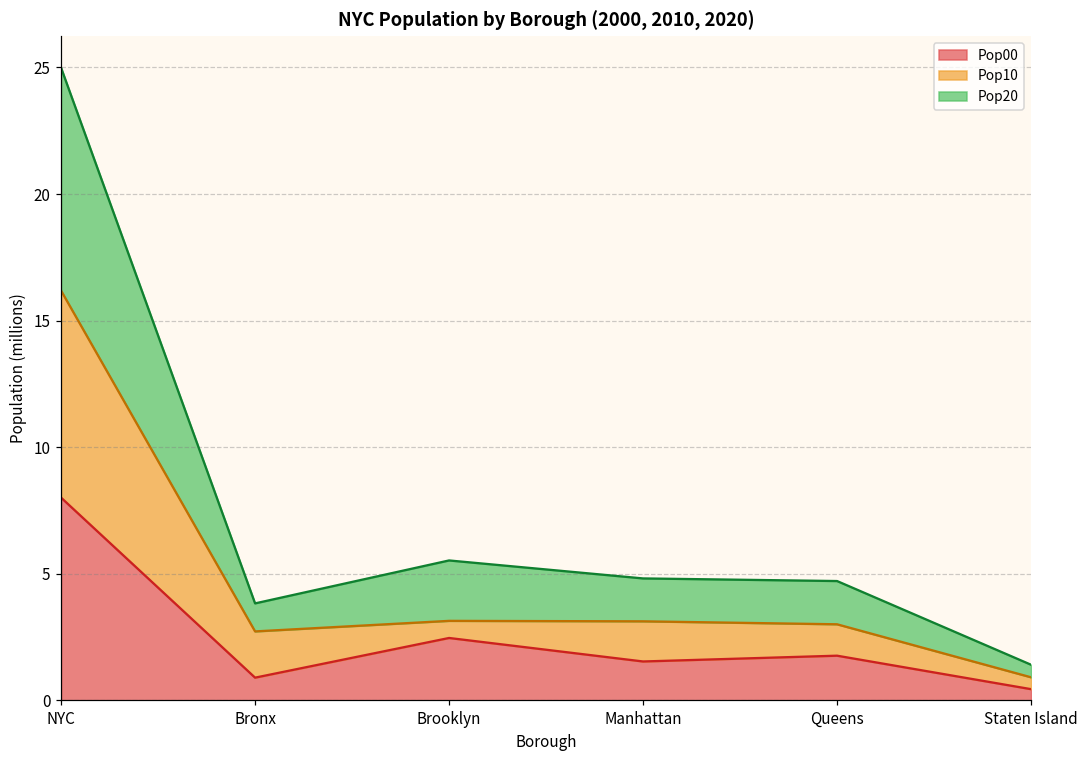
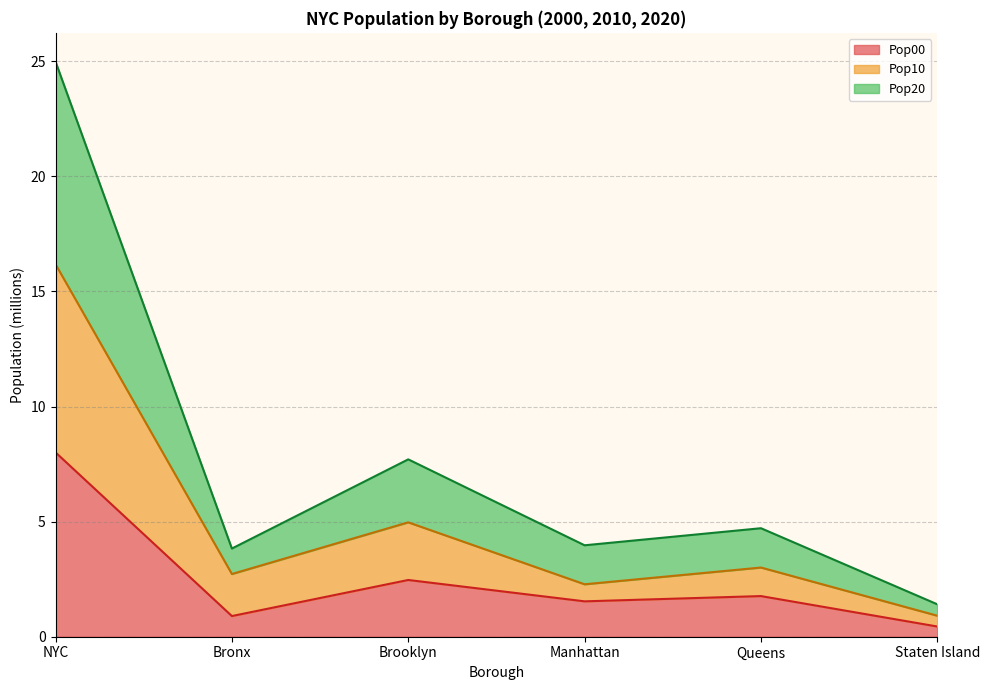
  {
    "Pop00": {
      "NYC": 8.0,
      "Bronx": 0.9,
      "Brooklyn": 2.5,
      "Manhattan": 1.5,
      "Queens": 1.8,
      "Staten Island": 0.4
    },
    "Pop10": {
      "NYC": 8.2,
      "Bronx": 1.8,
-     "Brooklyn": 0.7,
-     "Manhattan": 1.6,
+     "Brooklyn": 2.5,
+     "Manhattan": 0.7,
      "Queens": 1.2,
      "Staten Island": 0.5
    },
    "Pop20": {
      "NYC": 8.8,
      "Bronx": 1.1,
-     "Brooklyn": 2.4,
+     "Brooklyn": 2.7,
      "Manhattan": 1.7,
      "Queens": 1.7,
      "Staten Island": 0.5
    }
  }
